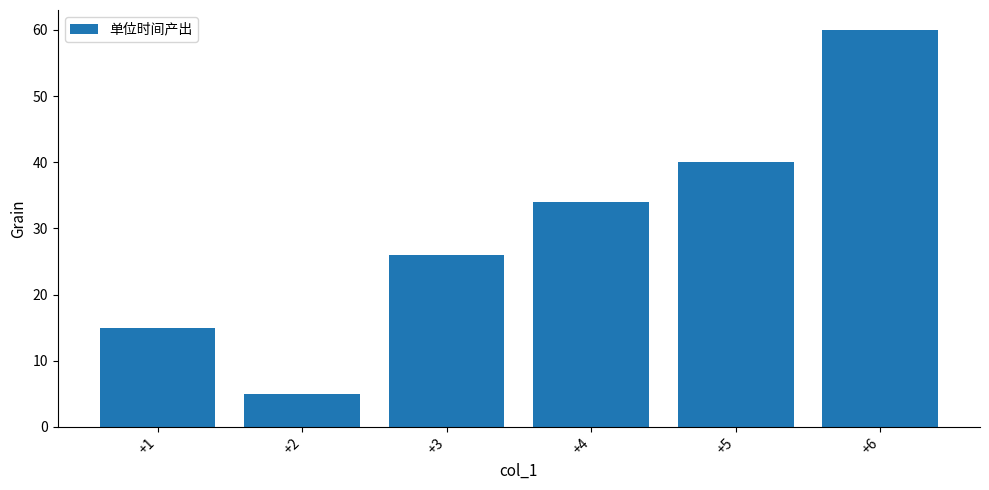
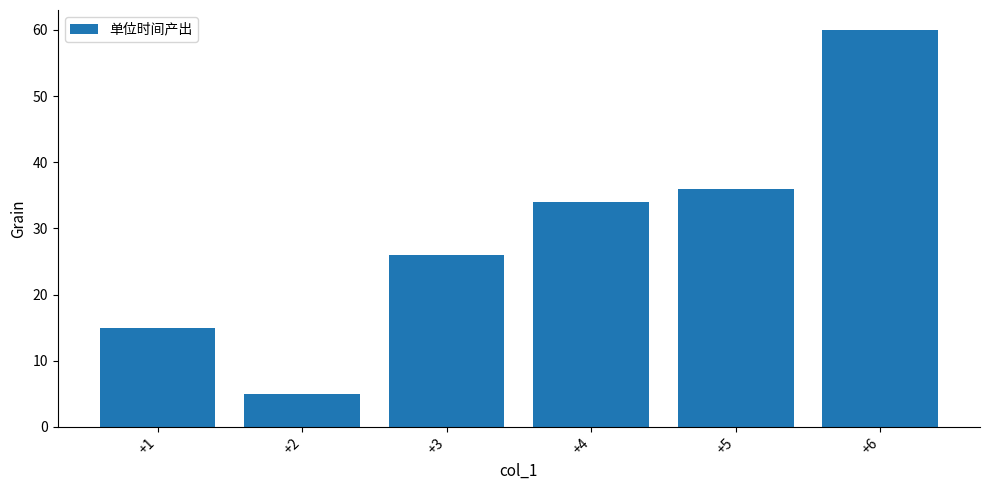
  {
    "+1": 15,
    "+2": 5,
    "+3": 26,
    "+4": 34,
-   "+5": 40,
+   "+5": 36,
    "+6": 60
  }
